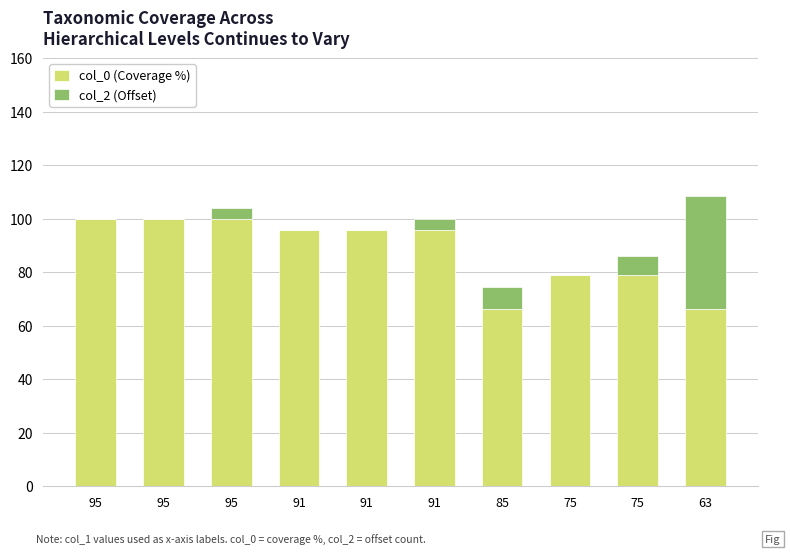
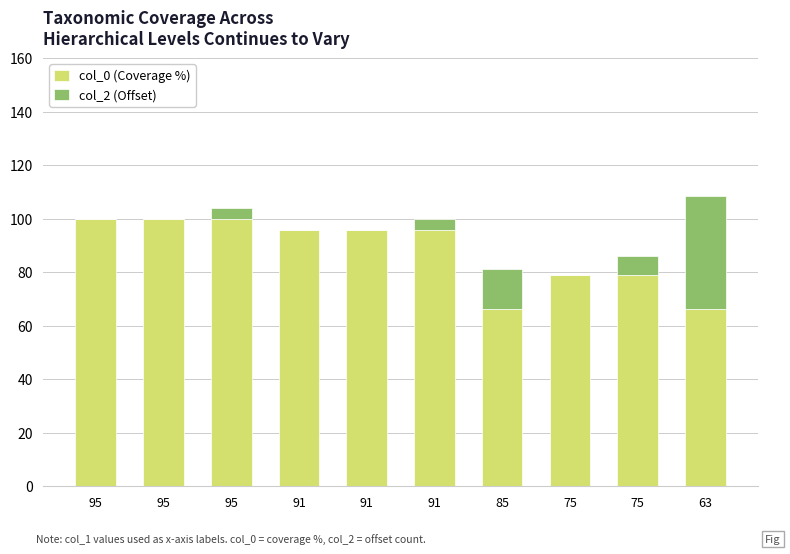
  {
    "col_0 (Coverage %)": {
      "85": 66,
      "63": 66
    },
    "col_2 (Offset)": {
-     "85": 8,
+     "85": 15,
      "63": 42
    }
  }
